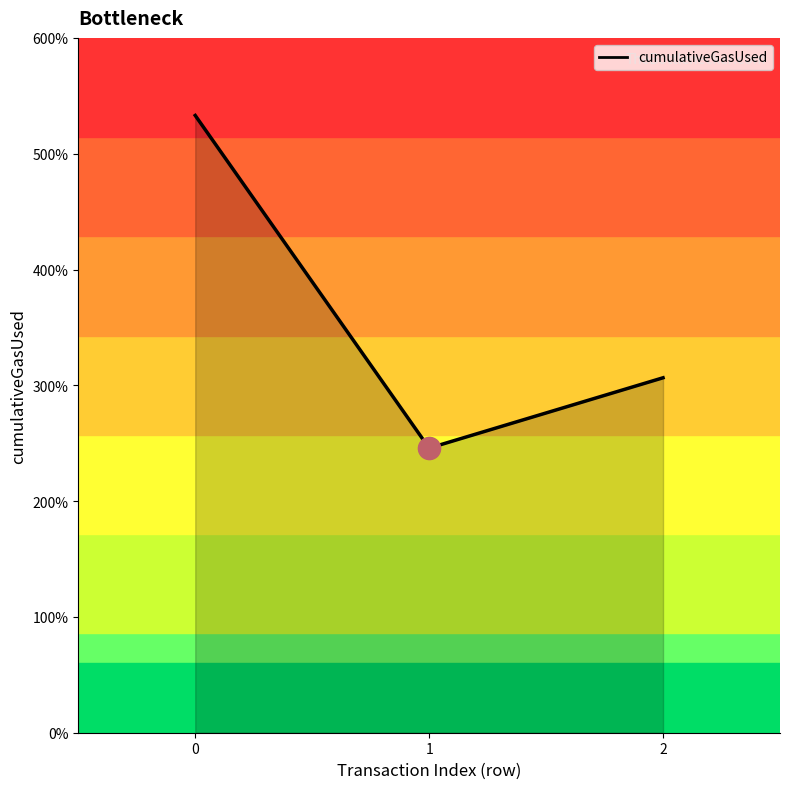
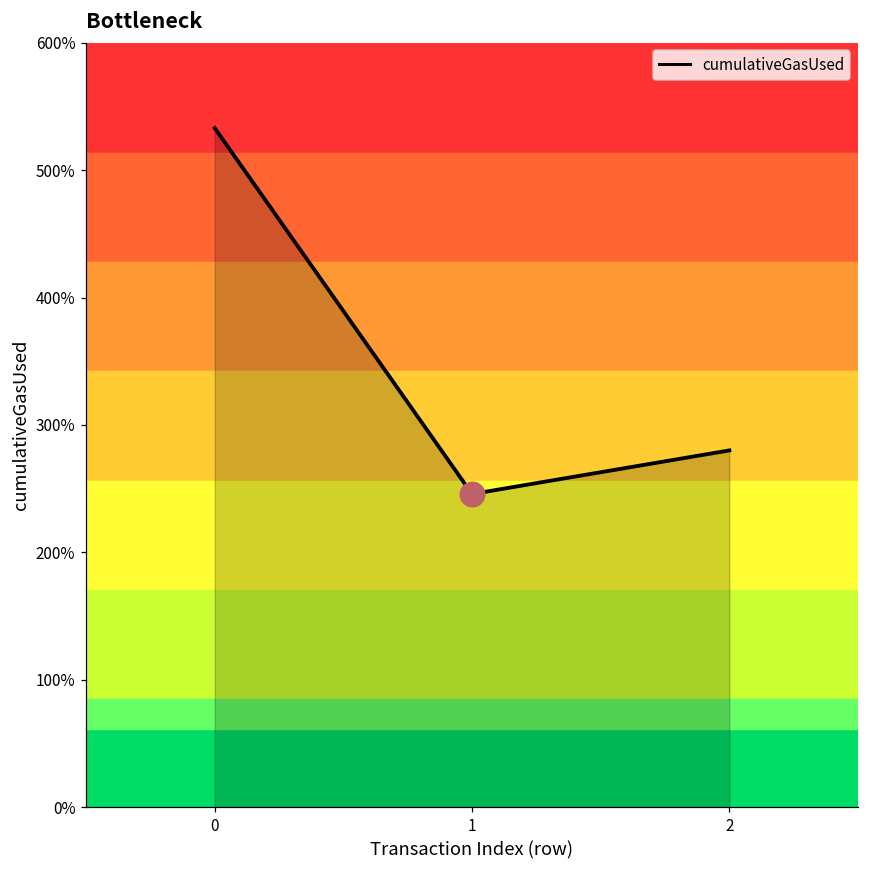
  {
    "cumulativeGasUsed": {
      "0": "533%",
-     "2": "306%"
+     "2": "280%"
    }
  }
